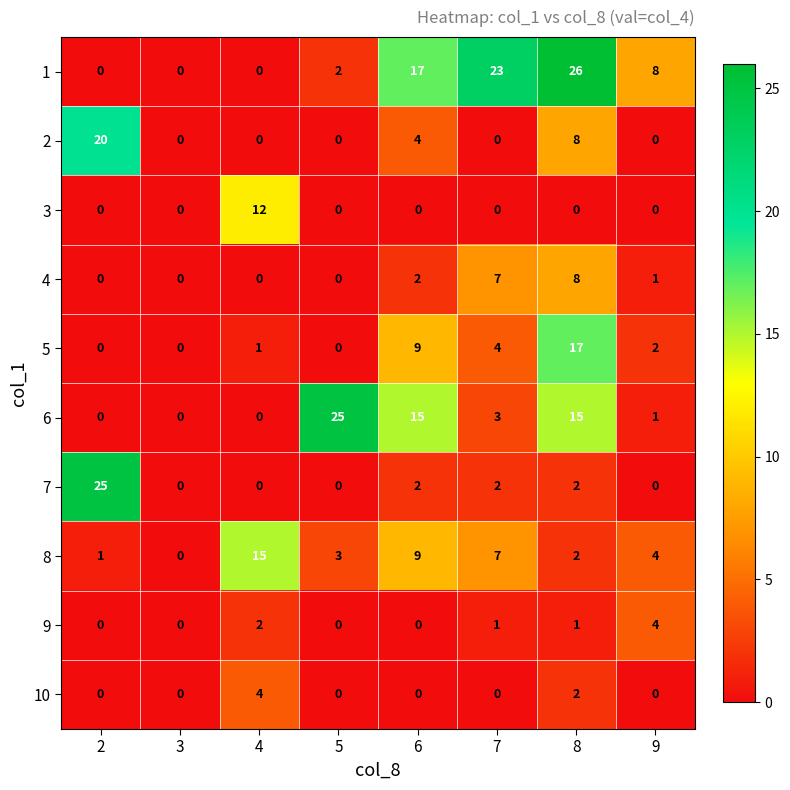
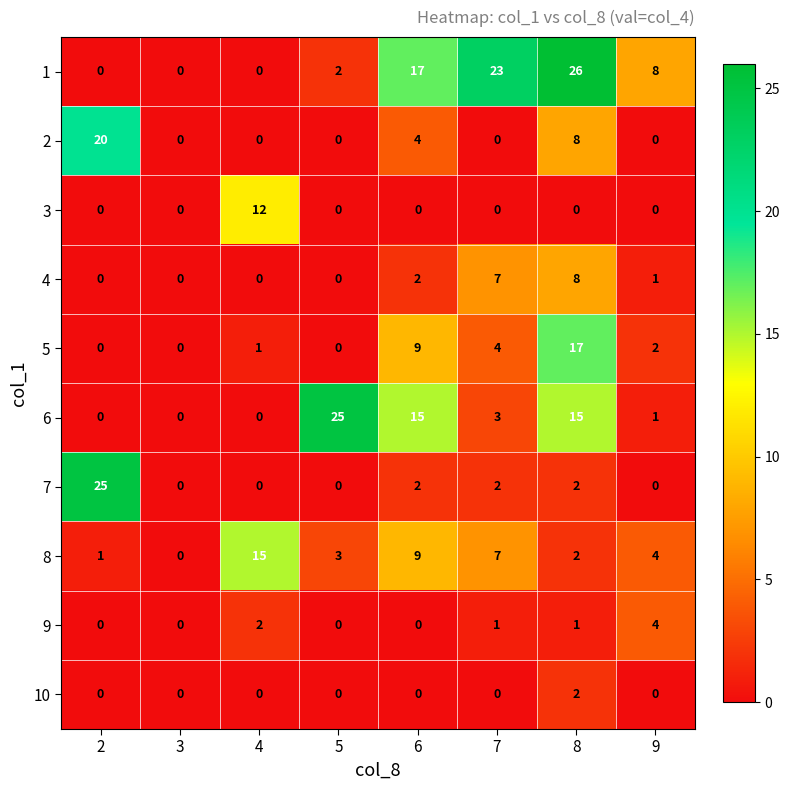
  {
    "1": {
      "2": 0,
      "3": 0,
      "4": 0,
      "5": 2,
      "6": 17,
      "7": 23,
      "8": 26,
      "9": 8
    },
    "2": {
      "2": 20,
      "3": 0,
      "4": 0,
      "5": 0,
      "6": 4,
      "7": 0,
      "8": 8,
      "9": 0
    },
    "3": {
      "2": 0,
      "3": 0,
      "4": 12,
      "5": 0,
      "6": 0,
      "7": 0,
      "8": 0,
      "9": 0
    },
    "4": {
      "2": 0,
      "3": 0,
      "4": 0,
      "5": 0,
      "6": 2,
      "7": 7,
      "8": 8,
      "9": 1
    },
    "5": {
      "2": 0,
      "3": 0,
      "4": 1,
      "5": 0,
      "6": 9,
      "7": 4,
      "8": 17,
      "9": 2
    },
    "6": {
      "2": 0,
      "3": 0,
      "4": 0,
      "5": 25,
      "6": 15,
      "7": 3,
      "8": 15,
      "9": 1
    },
    "7": {
      "2": 25,
      "3": 0,
      "4": 0,
      "5": 0,
      "6": 2,
      "7": 2,
      "8": 2,
      "9": 0
    },
    "8": {
      "2": 1,
      "3": 0,
      "4": 15,
      "5": 3,
      "6": 9,
      "7": 7,
      "8": 2,
      "9": 4
    },
    "9": {
      "2": 0,
      "3": 0,
      "4": 2,
      "5": 0,
      "6": 0,
      "7": 1,
      "8": 1,
      "9": 4
    },
    "10": {
      "2": 0,
      "3": 0,
-     "4": 4,
+     "4": 0,
      "5": 0,
      "6": 0,
      "7": 0,
      "8": 2,
      "9": 0
    }
  }
